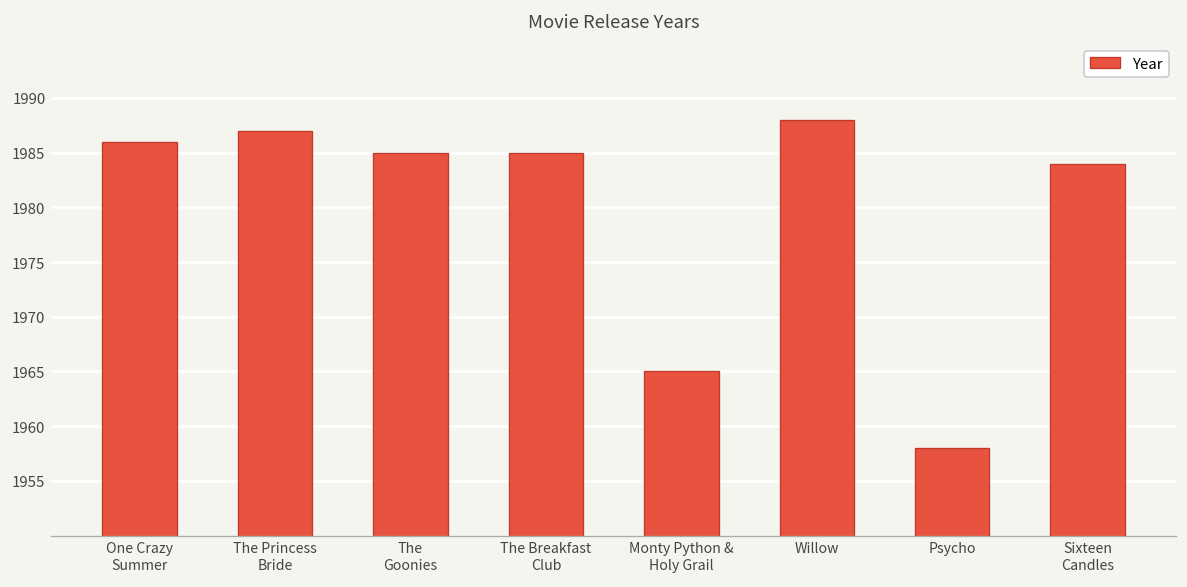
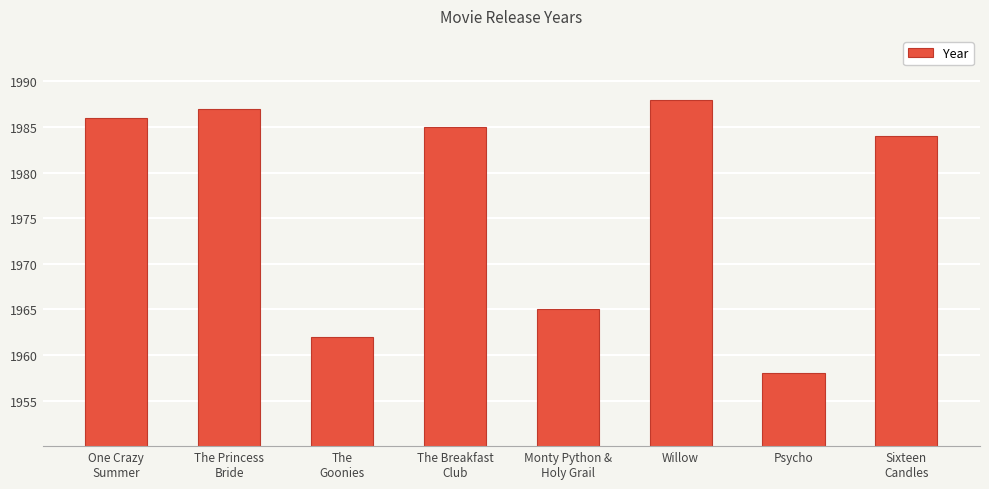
  {
    "One Crazy Summer": 1986,
    "The Princess Bride": 1987,
-   "The Goonies": 1985,
+   "The Goonies": 1962,
    "The Breakfast Club": 1985,
    "Monty Python & Holy Grail": 1965,
    "Willow": 1988,
    "Psycho": 1958,
    "Sixteen Candles": 1984
  }
